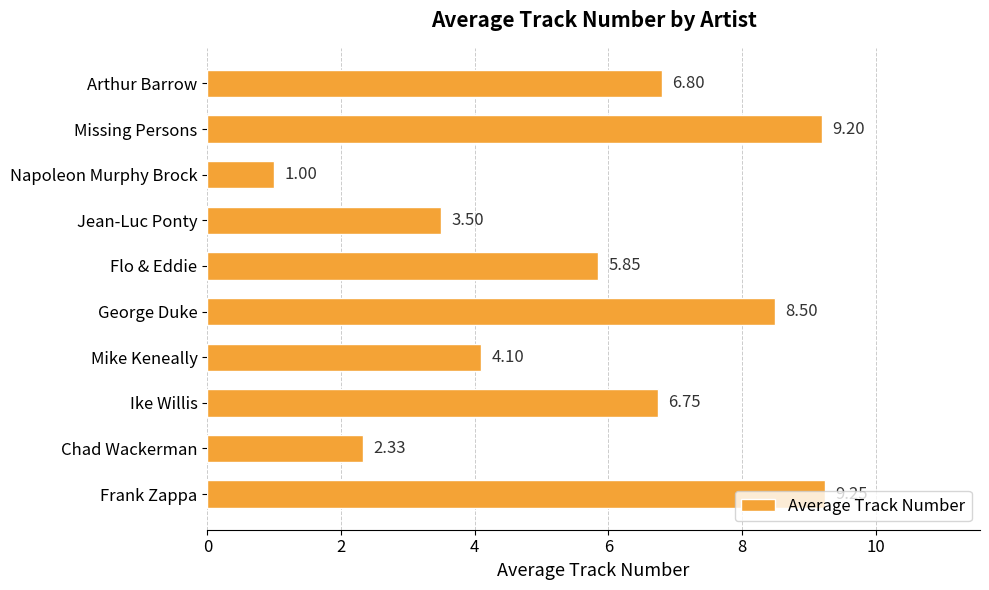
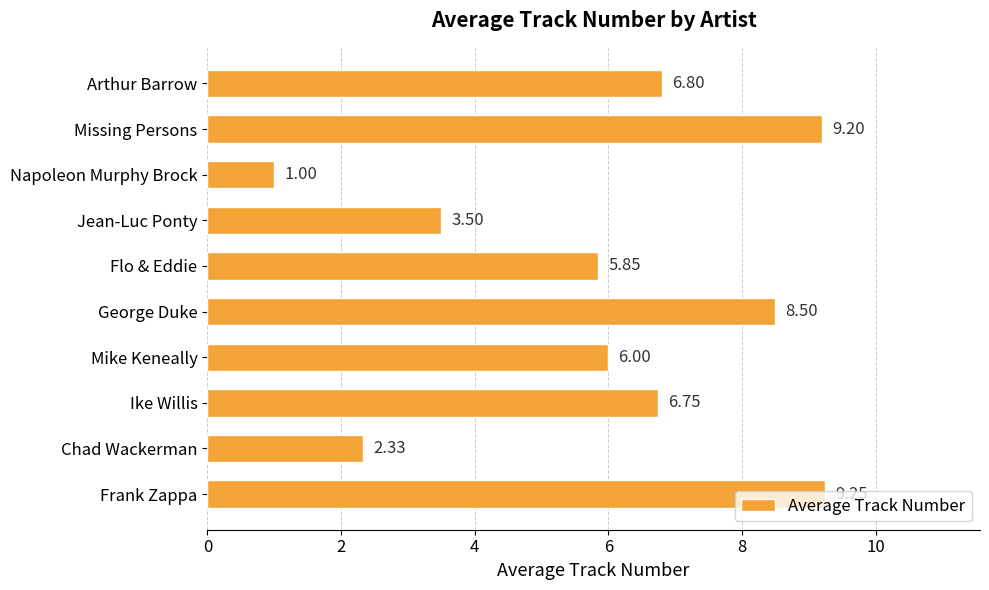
  {
    "Arthur Barrow": 6.80,
    "Missing Persons": 9.20,
    "Napoleon Murphy Brock": 1.00,
    "Jean-Luc Ponty": 3.50,
    "Flo & Eddie": 5.85,
    "George Duke": 8.50,
-   "Mike Keneally": 4.10,
+   "Mike Keneally": 6.00,
    "Ike Willis": 6.75,
    "Chad Wackerman": 2.33
  }
